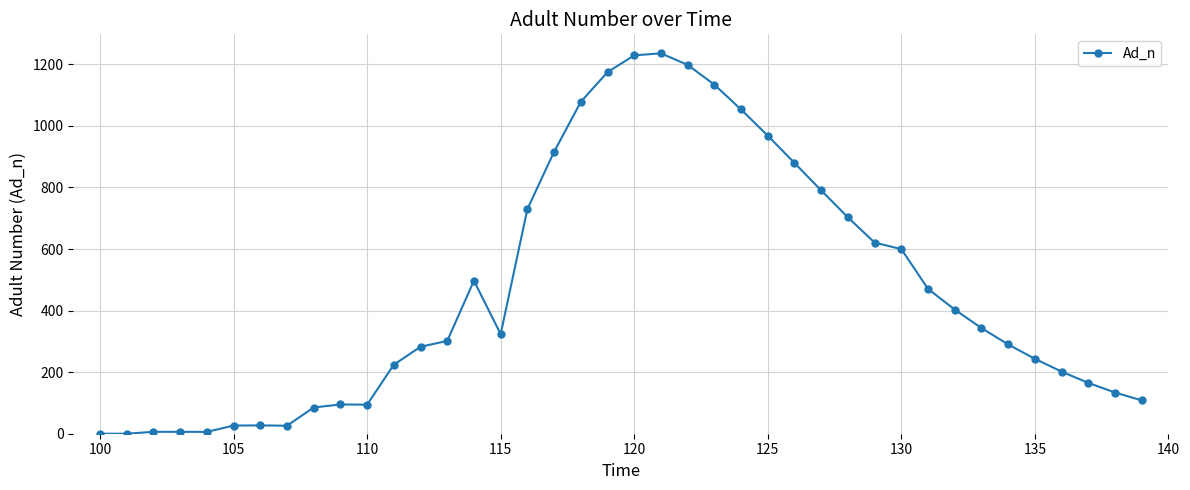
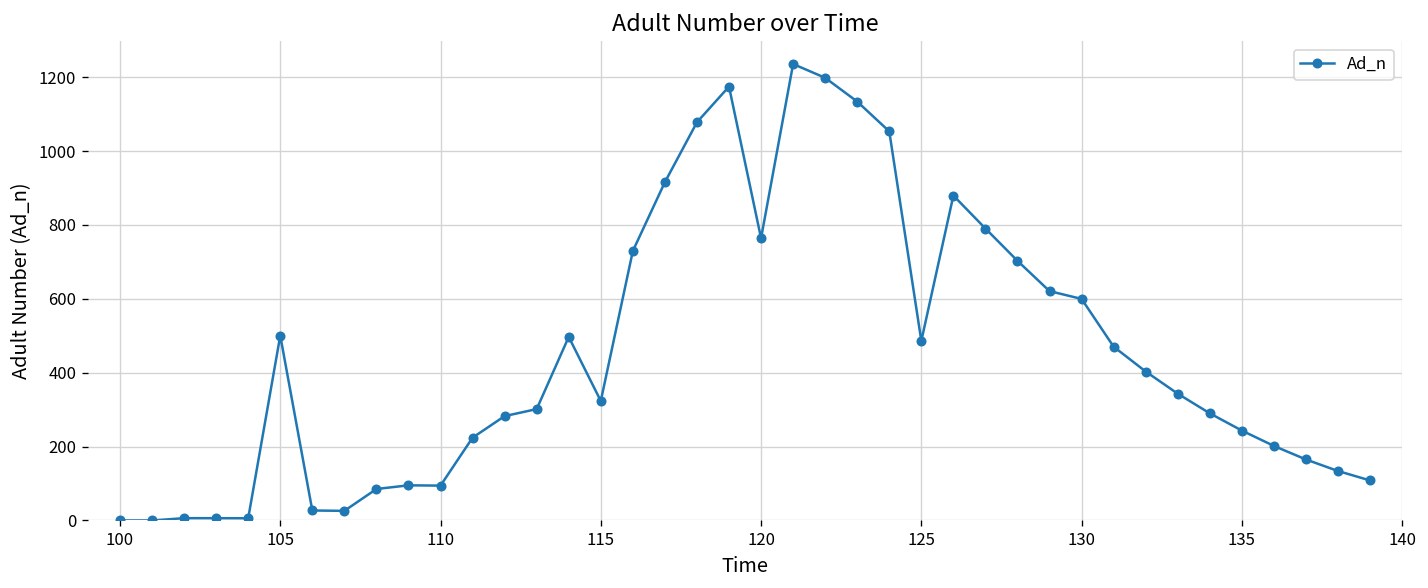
  {
    "100": 0,
-   "105": 30,
+   "105": 500,
    "110": 90,
    "115": 320,
-   "120": 1230,
-   "125": 970,
+   "120": 760,
+   "125": 490,
    "130": 600,
    "135": 240
  }
